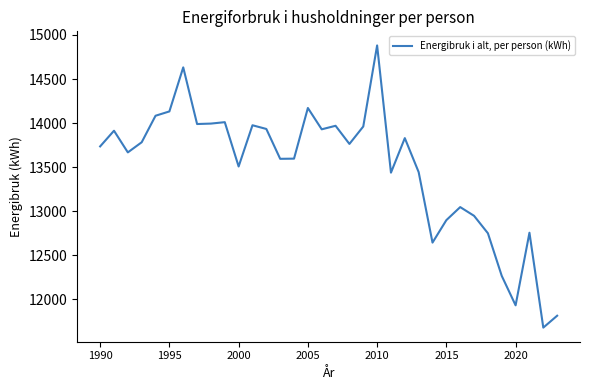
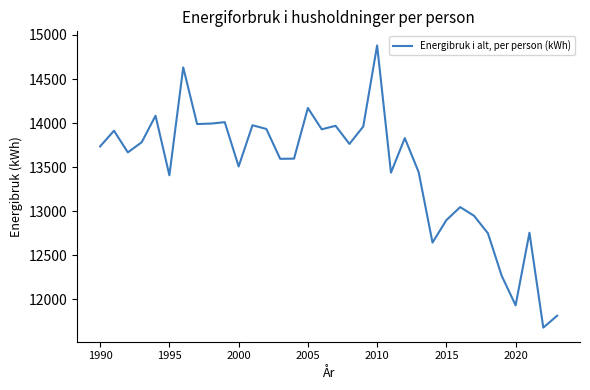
  {
    "1990": 13700,
-   "1995": 14100,
+   "1995": 13400,
    "2000": 13500,
    "2005": 14200,
    "2010": 14900,
    "2015": 12900,
    "2020": 11900
  }
